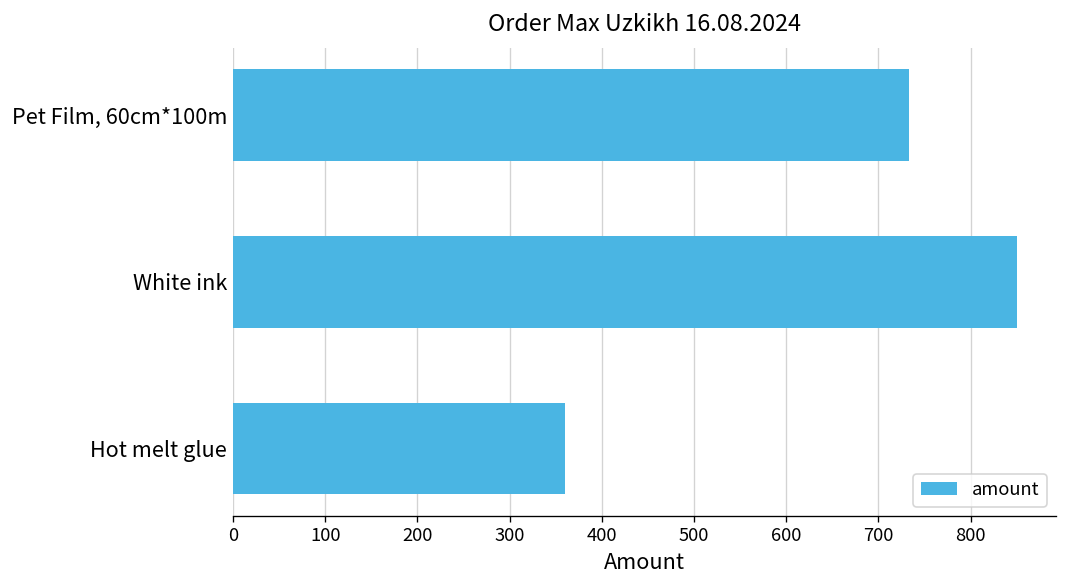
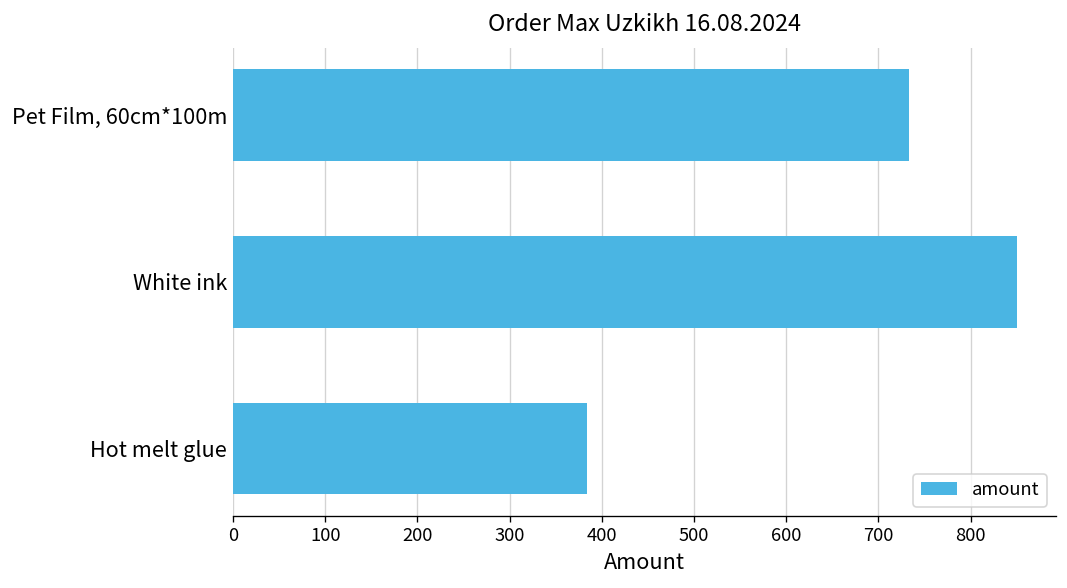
  {
    "Pet Film, 60cm*100m": 730,
    "White ink": 850,
-   "Hot melt glue": 360
+   "Hot melt glue": 380
  }
